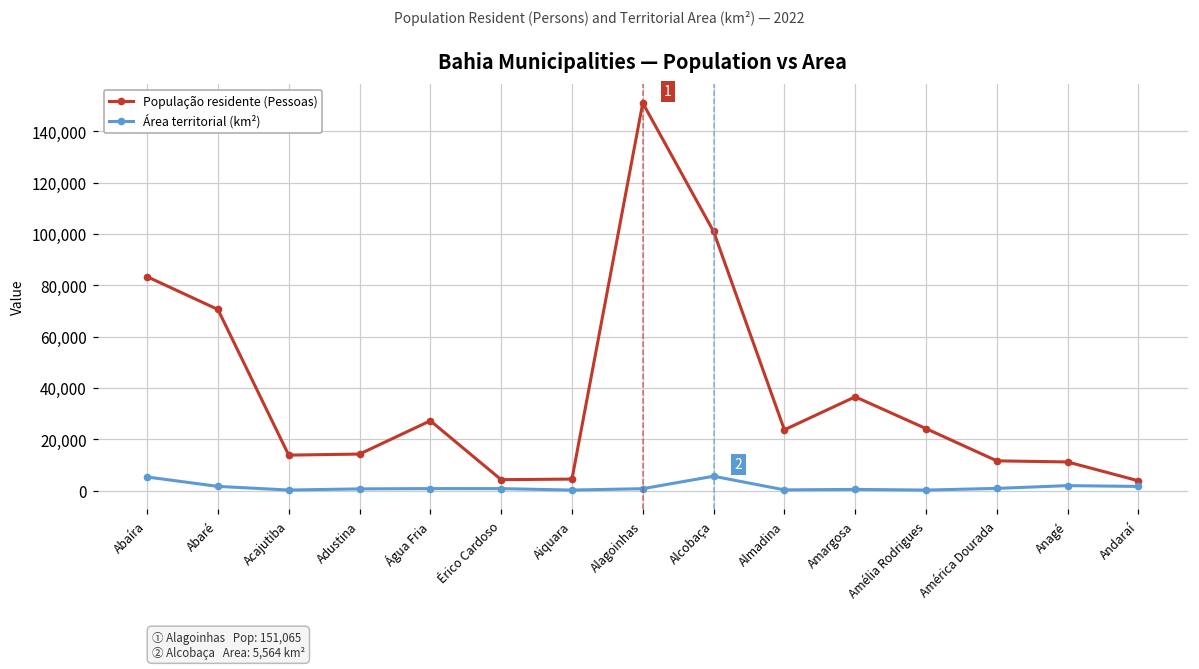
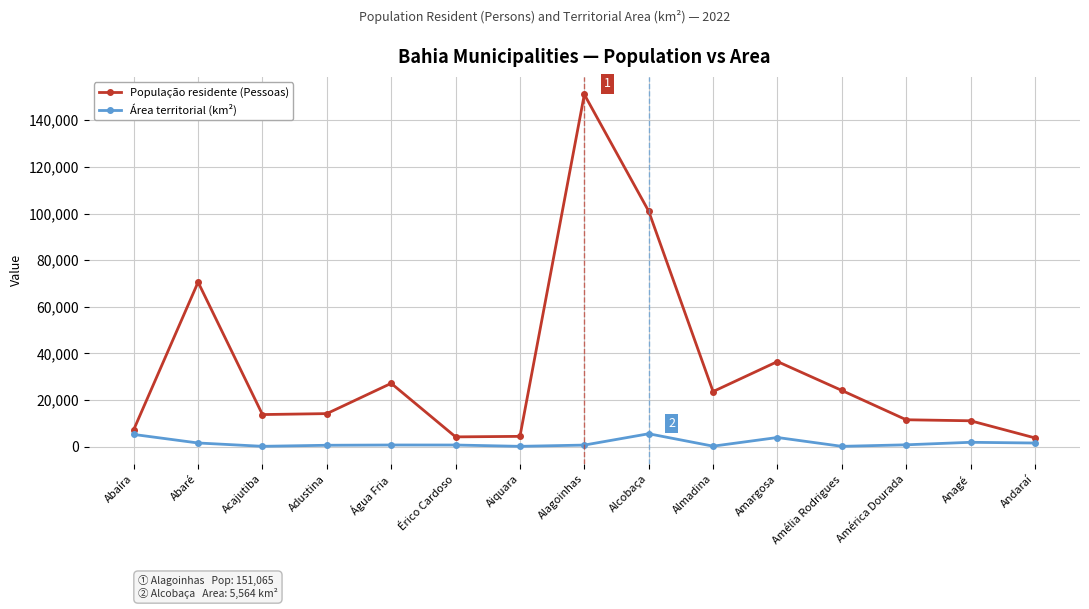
  {
    "População residente (Pessoas)": {
-     "Abaíra": "83,000",
+     "Abaíra": "7,000",
      "Abaré": "71,000",
      "Acajutiba": "14,000",
      "Adustina": "14,000",
      "Água Fria": "27,000",
      "Érico Cardoso": "4,000",
      "Aiquara": "4,000",
      "Alcobaça": "101,000",
      "Almadina": "24,000",
      "Amargosa": "37,000",
      "Amélia Rodrigues": "24,000",
      "América Dourada": "12,000",
      "Anagé": "11,000",
      "Andaraí": "4,000"
    },
    "Área territorial (km²)": {
      "Abaíra": "5,000",
      "Abaré": "2,000",
      "Acajutiba": "0",
      "Adustina": "1,000",
      "Água Fria": "1,000",
      "Érico Cardoso": "1,000",
      "Aiquara": "0",
      "Alagoinhas": "1,000",
      "Almadina": "0",
-     "Amargosa": "0",
+     "Amargosa": "4,000",
      "Amélia Rodrigues": "0",
      "América Dourada": "1,000",
      "Anagé": "2,000",
      "Andaraí": "2,000"
    }
  }
